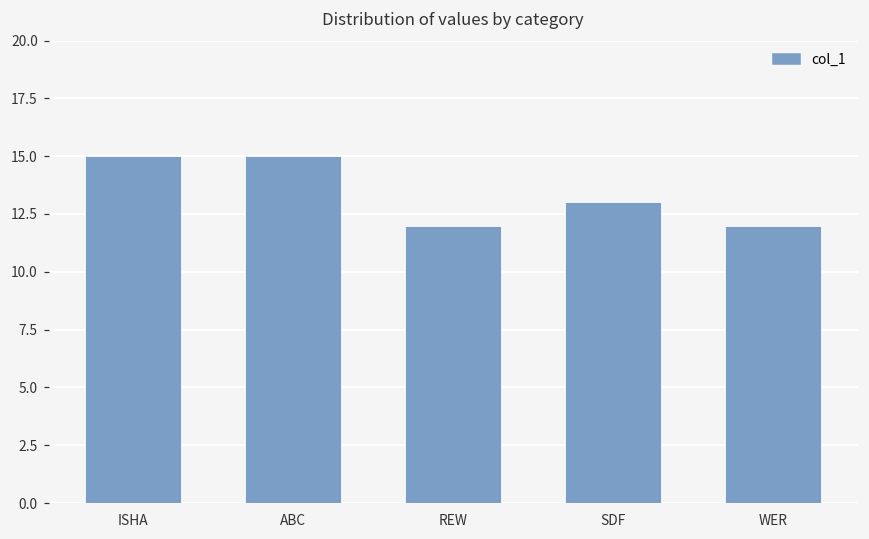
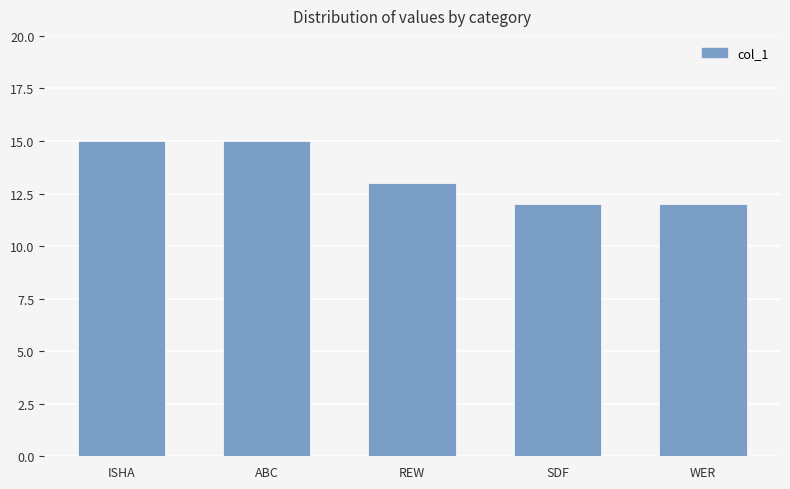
  {
    "ISHA": 15,
    "ABC": 15,
-   "REW": 12,
-   "SDF": 13,
+   "REW": 13,
+   "SDF": 12,
    "WER": 12
  }
